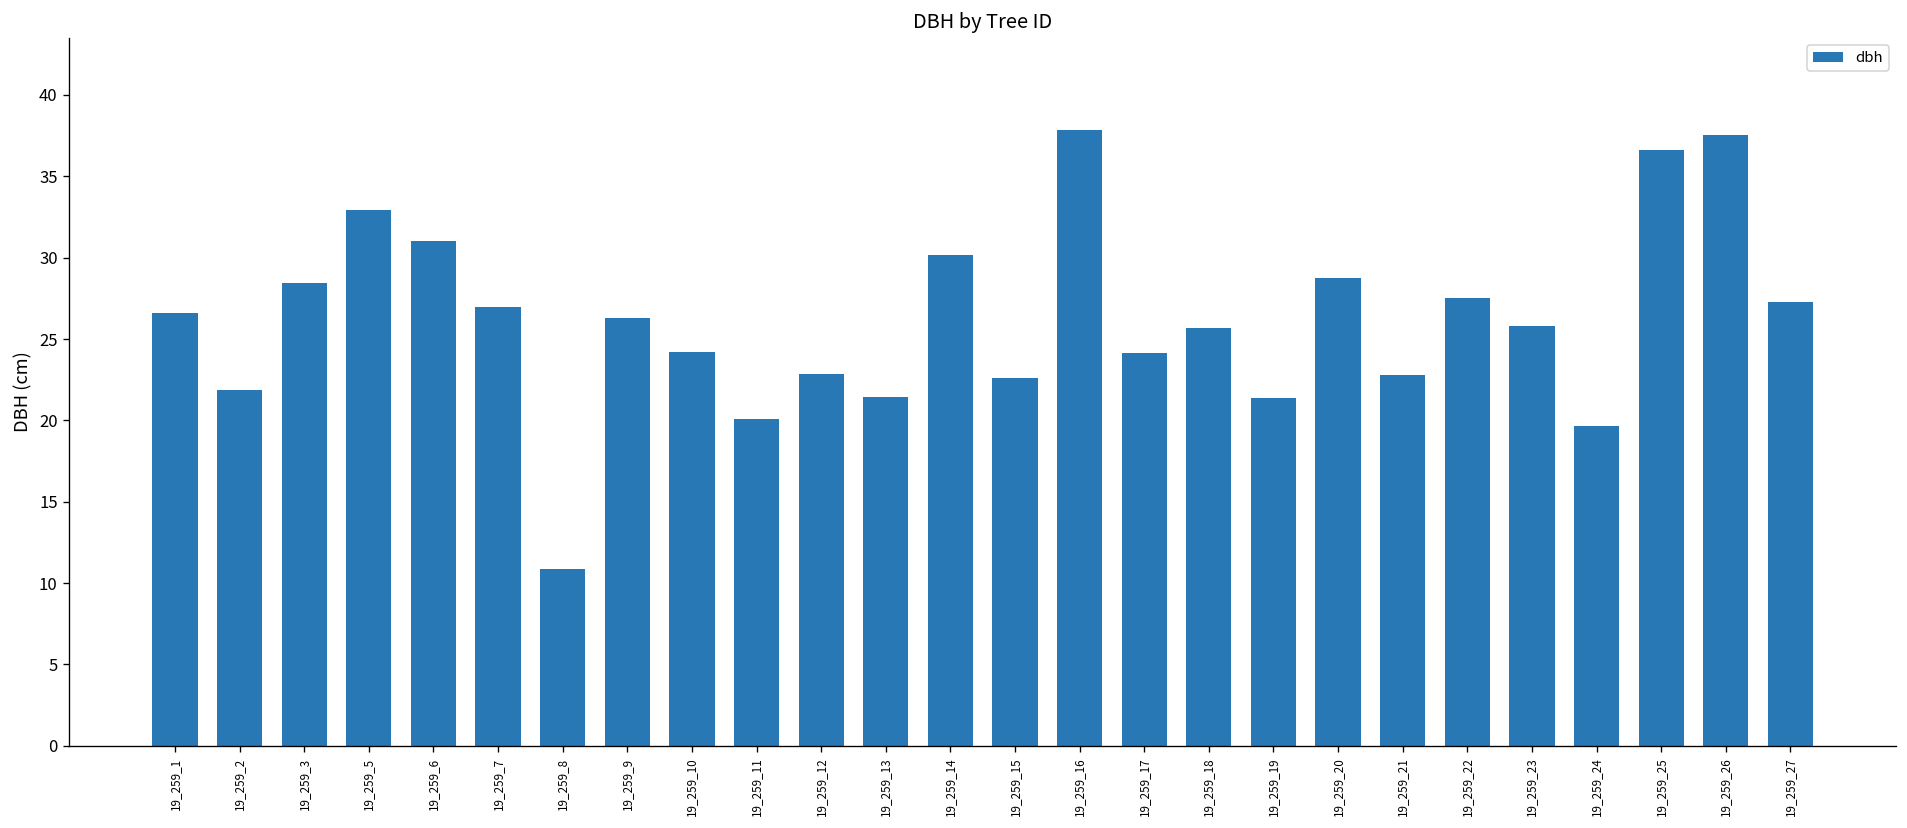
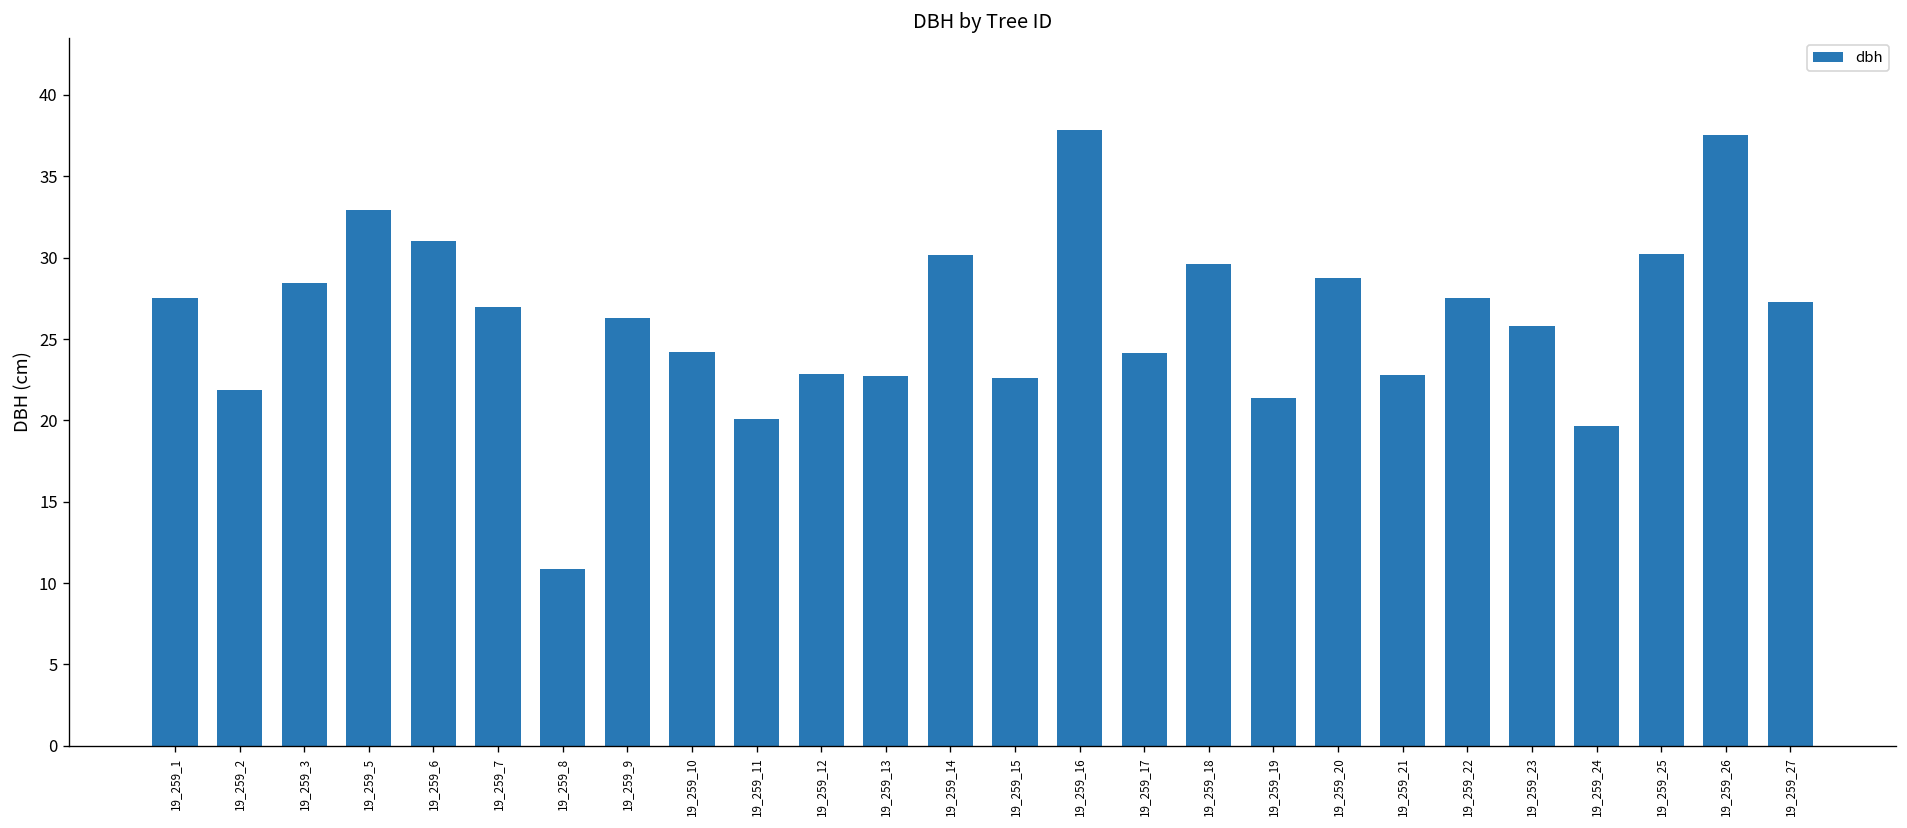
  {
-   "19_259_1": 26.6,
+   "19_259_1": 27.5,
    "19_259_2": 21.9,
    "19_259_3": 28.5,
    "19_259_5": 33.0,
    "19_259_6": 31.1,
    "19_259_7": 27.0,
    "19_259_8": 10.9,
    "19_259_9": 26.3,
    "19_259_10": 24.2,
    "19_259_11": 20.1,
    "19_259_12": 22.9,
-   "19_259_13": 21.5,
+   "19_259_13": 22.7,
    "19_259_14": 30.2,
    "19_259_15": 22.6,
    "19_259_16": 37.9,
    "19_259_17": 24.2,
-   "19_259_18": 25.7,
+   "19_259_18": 29.6,
    "19_259_19": 21.4,
    "19_259_20": 28.8,
    "19_259_21": 22.8,
    "19_259_22": 27.6,
    "19_259_23": 25.8,
    "19_259_24": 19.7,
-   "19_259_25": 36.6,
+   "19_259_25": 30.2,
    "19_259_26": 37.6,
    "19_259_27": 27.3
  }
